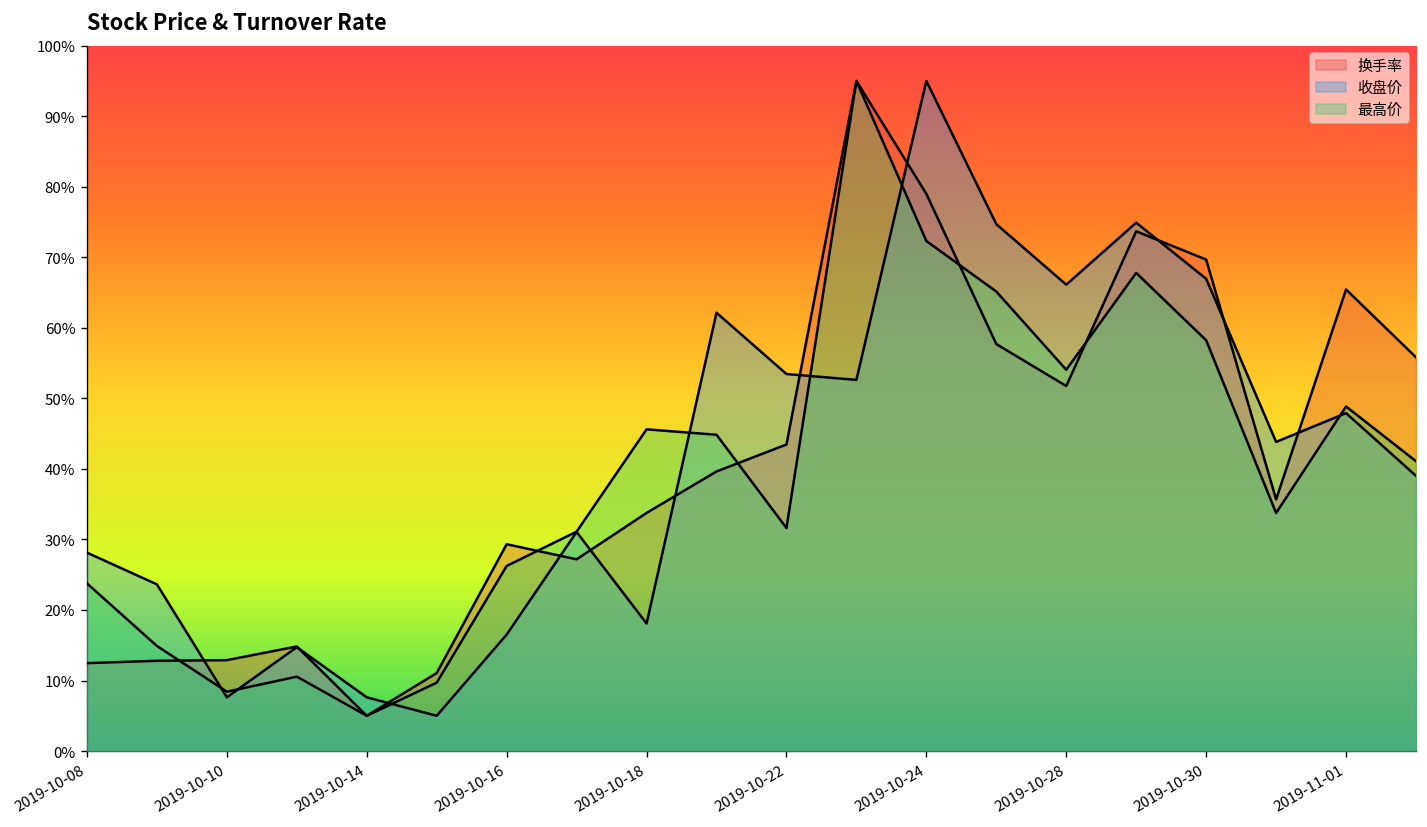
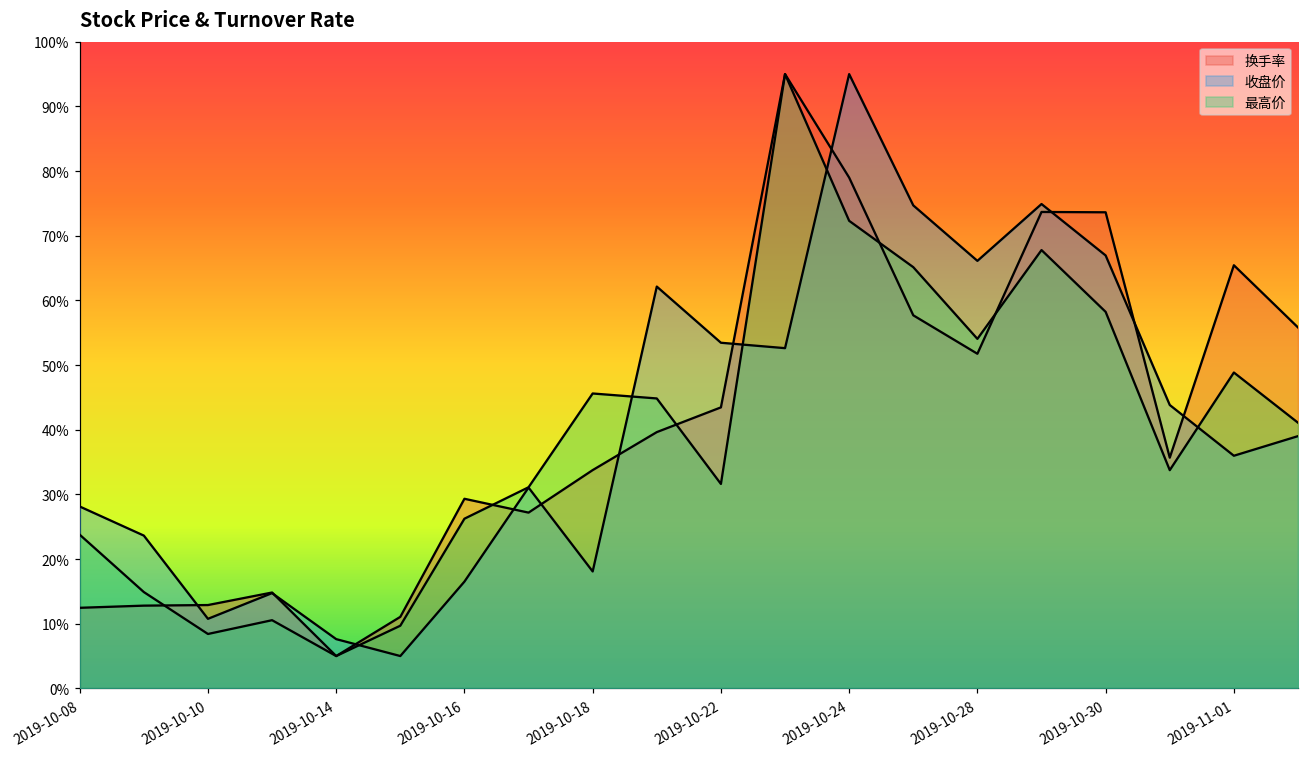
  {
    "换手率": {
      "2019-10-08": "12%",
      "2019-10-10": "13%",
      "2019-10-16": "29%",
      "2019-10-18": "34%",
      "2019-10-22": "43%",
      "2019-10-24": "79%",
      "2019-10-28": "52%",
-     "2019-10-30": "70%",
+     "2019-10-30": "74%",
      "2019-11-01": "65%"
    },
    "收盘价": {
      "2019-10-08": "28%",
-     "2019-10-10": "8%",
+     "2019-10-10": "11%",
      "2019-10-14": "8%",
      "2019-10-16": "17%",
      "2019-10-18": "18%",
      "2019-10-22": "53%",
      "2019-10-24": "95%",
      "2019-10-28": "66%",
      "2019-10-30": "67%",
-     "2019-11-01": "48%"
+     "2019-11-01": "36%"
    },
    "最高价": {
      "2019-10-08": "24%",
      "2019-10-10": "8%",
      "2019-10-16": "26%",
      "2019-10-18": "46%",
      "2019-10-22": "32%",
      "2019-10-24": "72%",
      "2019-10-28": "54%",
      "2019-10-30": "58%",
      "2019-11-01": "49%"
    }
  }
